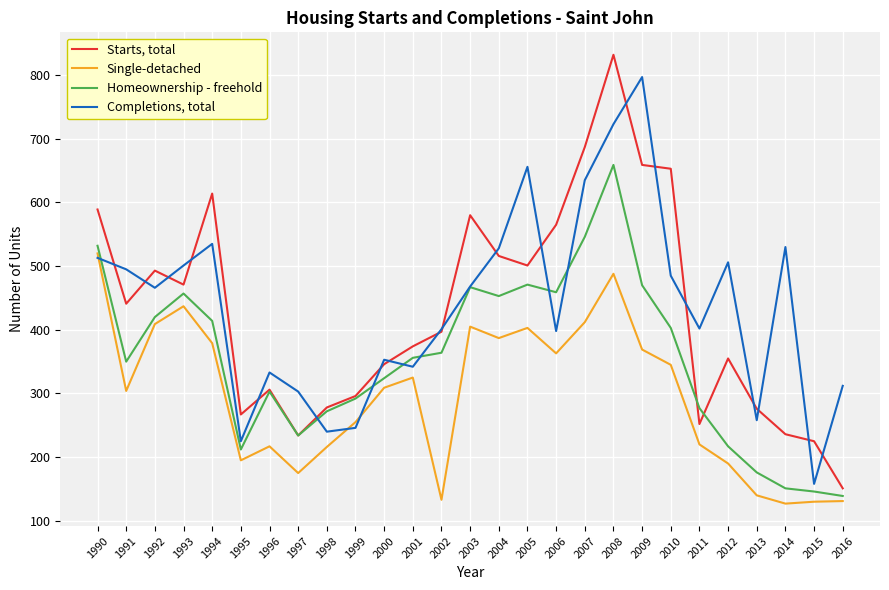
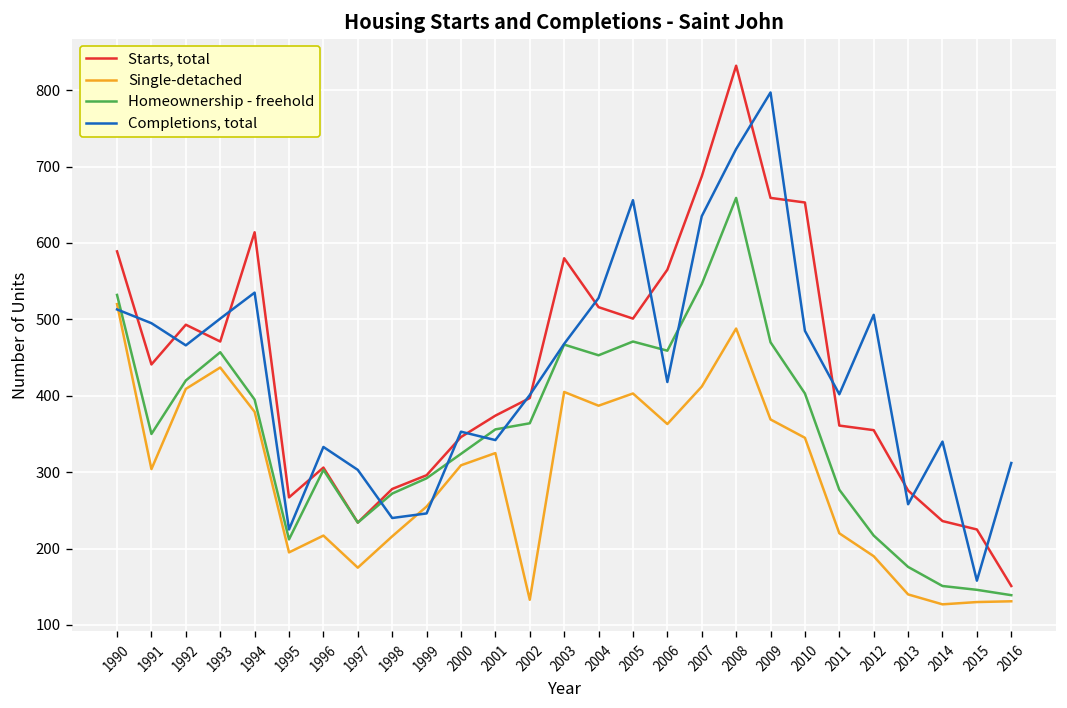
  {
    "Starts, total": {
      "1990": 590,
      "1991": 440,
      "1992": 490,
      "1993": 470,
      "1994": 610,
      "1995": 270,
      "1998": 280,
      "1999": 300,
      "2000": 350,
      "2001": 370,
      "2003": 580,
      "2004": 520,
      "2005": 500,
      "2006": 570,
      "2007": 690,
      "2008": 830,
      "2009": 660,
      "2010": 650,
-     "2011": 250,
+     "2011": 360,
      "2012": 360,
      "2013": 280,
      "2014": 240,
      "2015": 230,
      "2016": 150
    },
    "Single-detached": {
      "1990": 520,
      "1991": 300,
      "1992": 410,
      "1993": 440,
      "1994": 380,
      "1995": 200,
      "1996": 220,
      "1997": 180,
      "1998": 220,
      "1999": 260,
      "2000": 310,
      "2001": 330,
      "2002": 130,
      "2003": 410,
      "2004": 390,
      "2005": 400,
      "2006": 360,
      "2007": 410,
      "2008": 490,
      "2009": 370,
      "2010": 350,
      "2011": 220,
      "2012": 190,
      "2013": 140,
      "2014": 130,
      "2015": 130,
      "2016": 130
    },
    "Homeownership - freehold": {
      "1990": 530,
      "1991": 350,
      "1992": 420,
      "1993": 460,
-     "1994": 410,
+     "1994": 400,
      "1995": 210,
      "1998": 270,
      "1999": 290,
      "2000": 320,
      "2001": 360,
      "2002": 360,
      "2004": 450,
      "2005": 470,
      "2006": 460,
      "2007": 550,
      "2008": 660,
      "2009": 470,
      "2010": 400,
      "2011": 280,
      "2012": 220,
      "2013": 180,
      "2014": 150,
      "2015": 150,
      "2016": 140
    },
    "Completions, total": {
      "1990": 510,
      "1991": 500,
      "1992": 470,
      "1993": 500,
      "1994": 540,
      "1995": 230,
      "1996": 330,
      "1997": 300,
      "1998": 240,
      "1999": 250,
      "2000": 350,
      "2001": 340,
      "2004": 530,
      "2005": 660,
-     "2006": 400,
+     "2006": 420,
      "2007": 640,
      "2008": 720,
      "2009": 800,
      "2010": 490,
      "2011": 400,
      "2012": 510,
      "2013": 260,
-     "2014": 530,
+     "2014": 340,
      "2015": 160,
      "2016": 310
    }
  }
